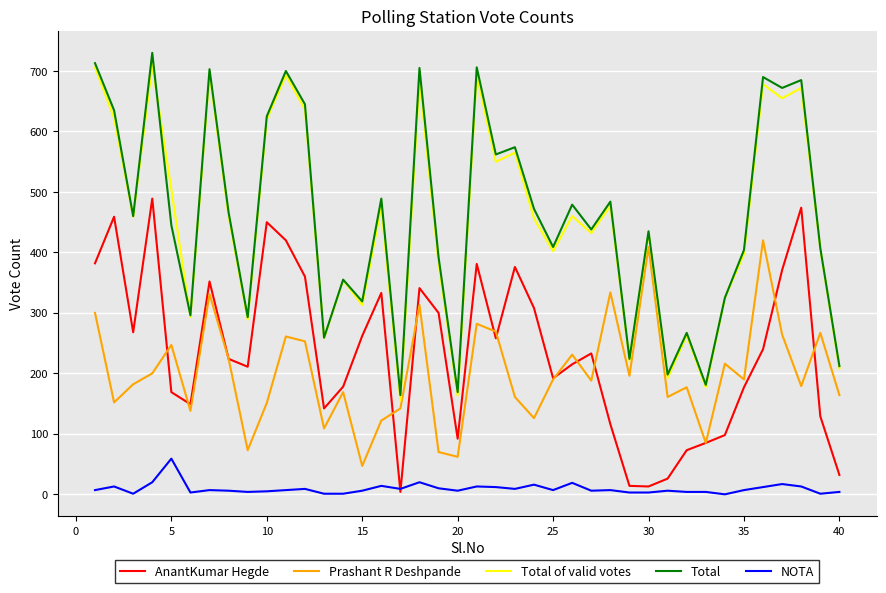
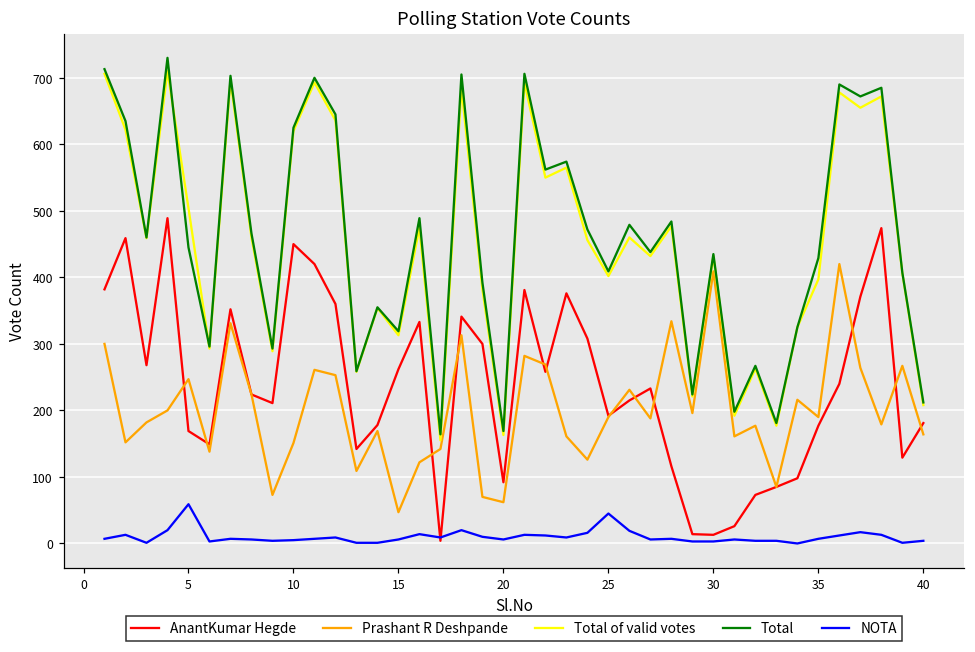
  {
    "AnantKumar Hegde": {
      "5": 170,
      "10": 450,
      "15": 260,
      "20": 90,
      "30": 10,
      "35": 180,
-     "40": 30
+     "40": 180
    },
    "Prashant R Deshpande": {
      "5": 250,
      "10": 150,
      "15": 50,
      "20": 60,
      "30": 410,
      "35": 190,
      "40": 160
    },
    "Total of valid votes": {
      "5": 500,
      "10": 620,
      "15": 310,
      "20": 160,
      "25": 400,
      "35": 400
    },
    "Total": {
      "5": 450,
      "10": 630,
      "15": 320,
      "20": 170,
      "25": 410,
-     "35": 400
+     "35": 430
    },
    "NOTA": {
      "5": 60,
      "10": 10,
      "15": 10,
      "20": 10,
-     "25": 10,
+     "25": 50,
      "30": 0,
      "35": 10,
      "40": 0
    }
  }
